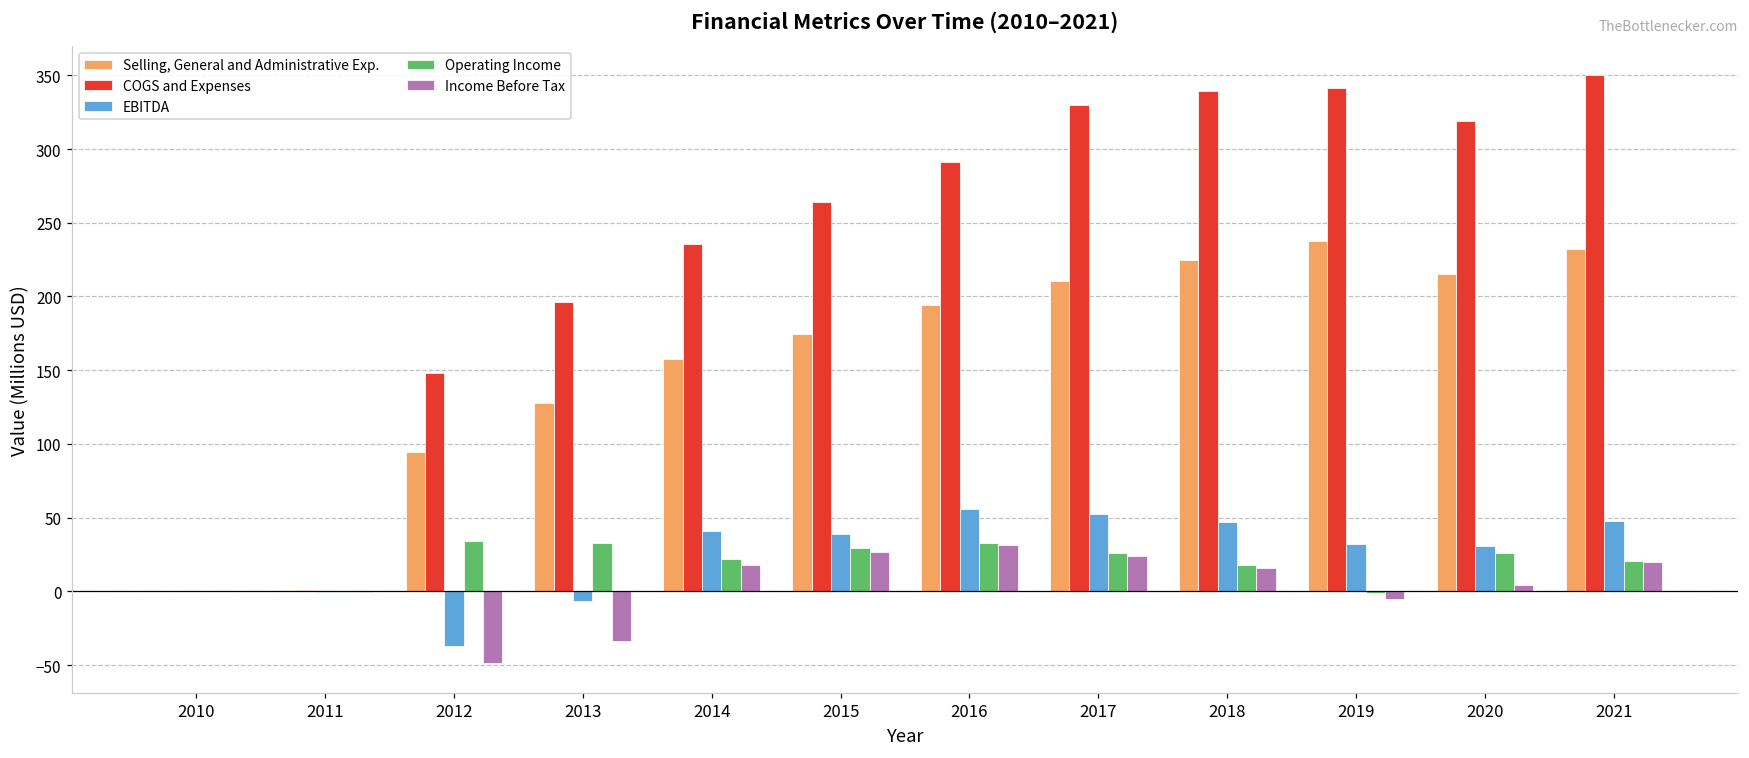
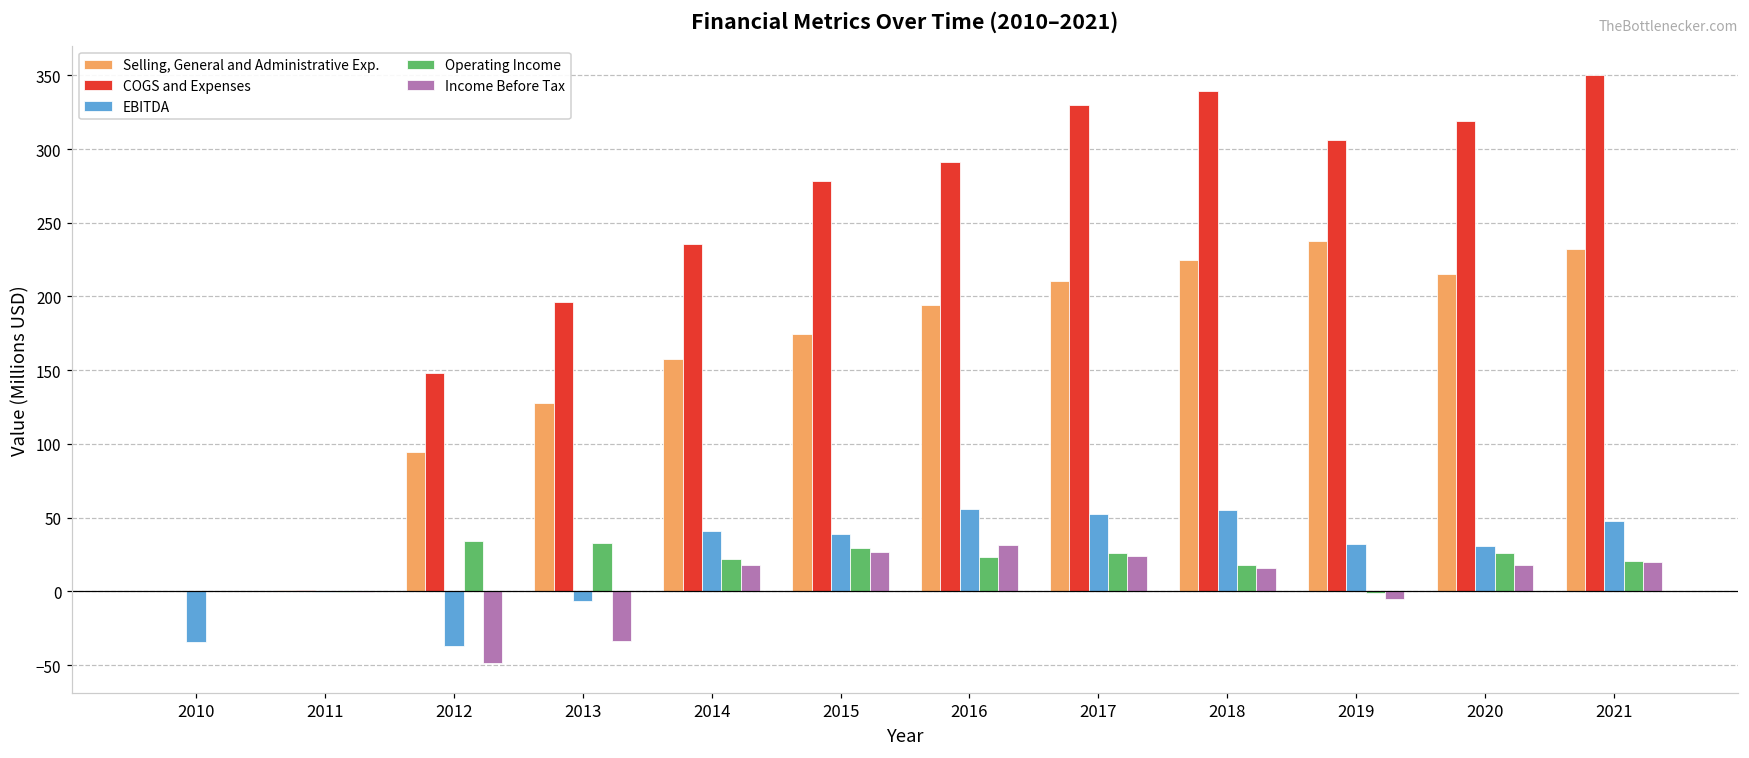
  {
    "Selling, General and Administrative Exp.": {
      "2012": 95,
      "2013": 128,
      "2014": 157,
      "2015": 174,
      "2016": 194,
      "2017": 210,
      "2018": 225,
      "2019": 237,
      "2020": 215,
      "2021": 233
    },
    "COGS and Expenses": {
      "2012": 148,
      "2013": 196,
      "2014": 236,
-     "2015": 264,
+     "2015": 278,
      "2016": 291,
      "2017": 330,
      "2018": 339,
-     "2019": 342,
+     "2019": 306,
      "2020": 319,
      "2021": 350
    },
    "EBITDA": {
-     "2010": 0,
+     "2010": -34,
      "2012": -37,
      "2013": -7,
      "2014": 41,
      "2015": 39,
      "2016": 56,
      "2017": 52,
-     "2018": 47,
+     "2018": 55,
      "2019": 32,
      "2020": 31,
      "2021": 48
    },
    "Operating Income": {
      "2012": 34,
      "2013": 33,
      "2014": 22,
      "2015": 29,
-     "2016": 33,
+     "2016": 24,
      "2017": 26,
      "2018": 18,
      "2020": 26,
      "2021": 21
    },
    "Income Before Tax": {
      "2012": -49,
      "2013": -34,
      "2014": 18,
      "2015": 27,
      "2016": 31,
      "2017": 24,
      "2018": 16,
      "2019": -5,
-     "2020": 5,
+     "2020": 18,
      "2021": 20
    }
  }
